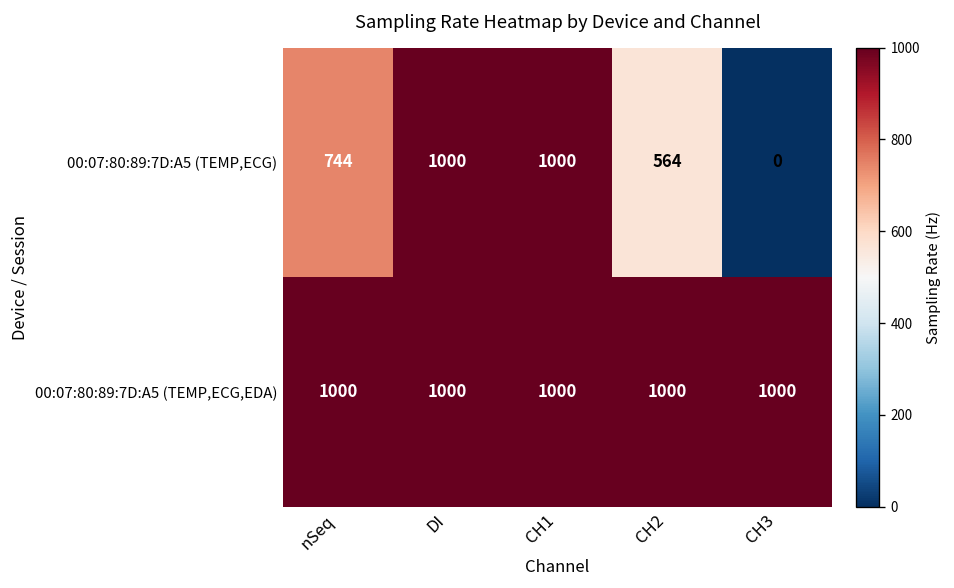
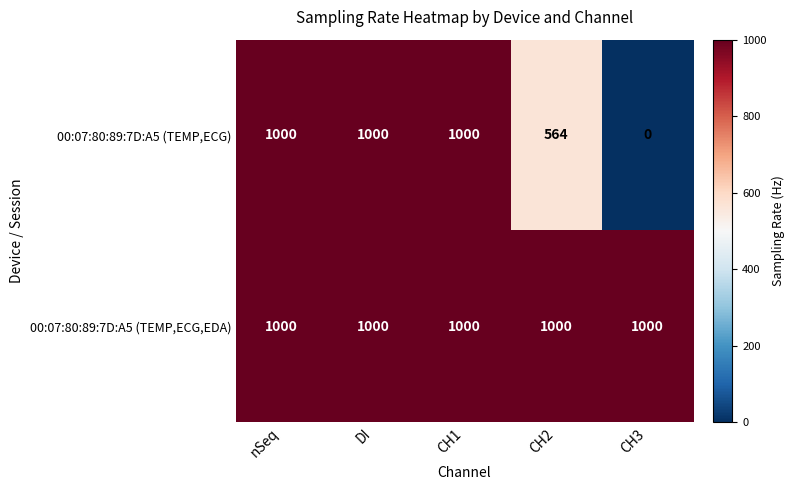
  {
    "00:07:80:89:7D:A5 (TEMP,ECG)": {
-     "nSeq": 744,
+     "nSeq": 1000,
      "DI": 1000,
      "CH1": 1000,
      "CH2": 564,
      "CH3": 0
    },
    "00:07:80:89:7D:A5 (TEMP,ECG,EDA)": {
      "nSeq": 1000,
      "DI": 1000,
      "CH1": 1000,
      "CH2": 1000,
      "CH3": 1000
    }
  }
